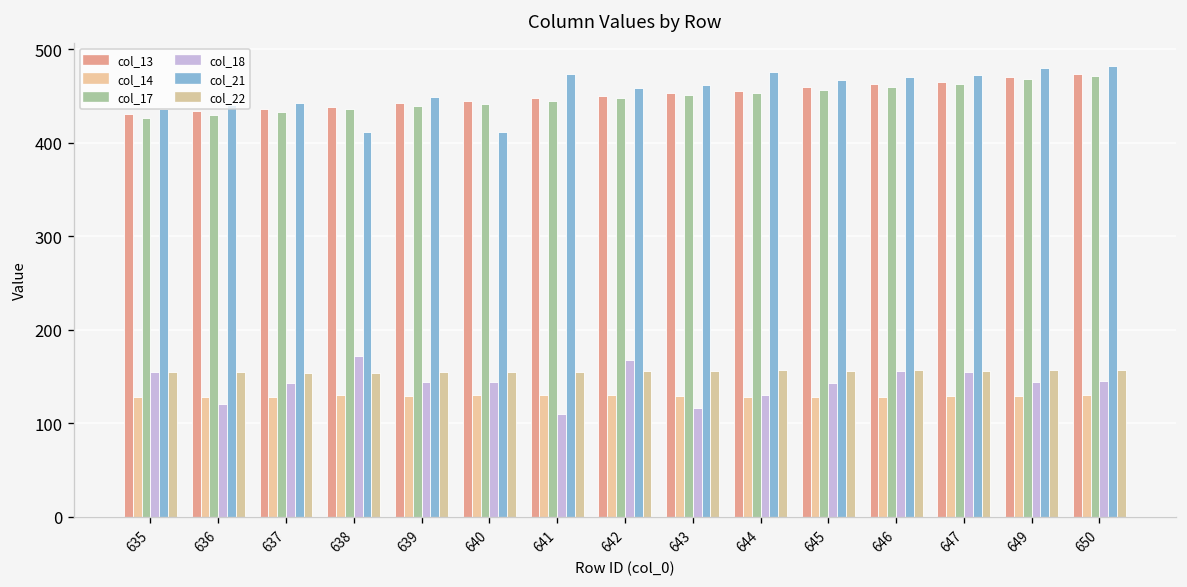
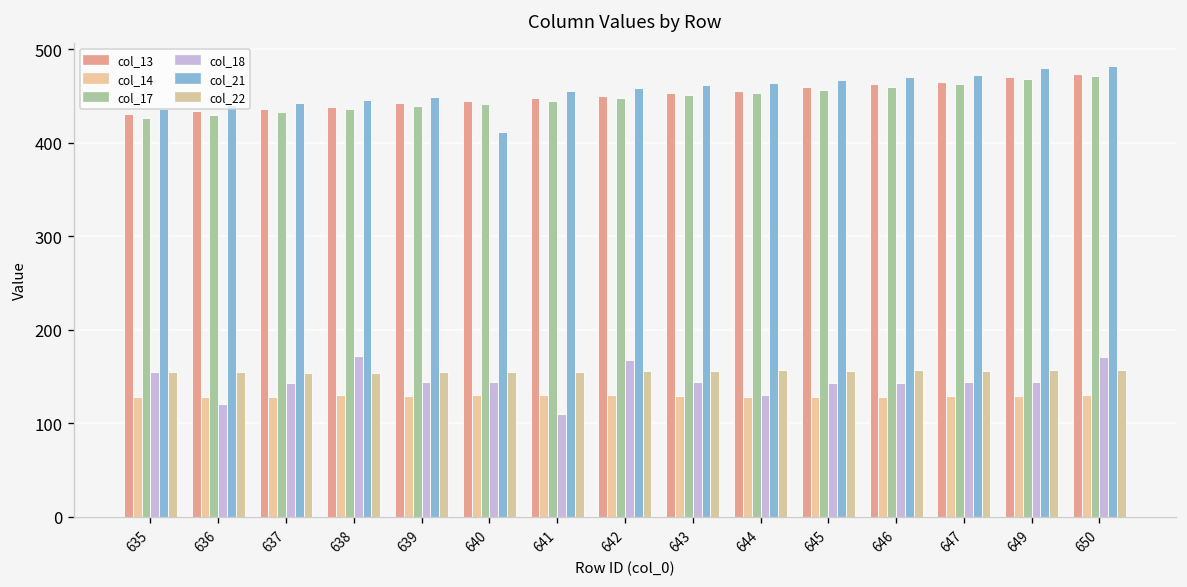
  {
    "col_18": {
      "635": 160,
      "636": 120,
      "637": 140,
      "638": 170,
      "639": 140,
      "640": 140,
      "641": 110,
      "642": 170,
-     "643": 120,
+     "643": 140,
      "644": 130,
      "645": 140,
-     "646": 160,
-     "647": 160,
+     "646": 140,
+     "647": 140,
      "649": 140,
-     "650": 150
+     "650": 170
    },
    "col_21": {
      "635": 440,
      "637": 440,
-     "638": 410,
+     "638": 450,
      "639": 450,
      "640": 410,
-     "641": 470,
+     "641": 460,
      "642": 460,
      "643": 460,
-     "644": 480,
+     "644": 460,
      "645": 470,
      "646": 470,
      "647": 470,
      "649": 480,
      "650": 480
    }
  }
